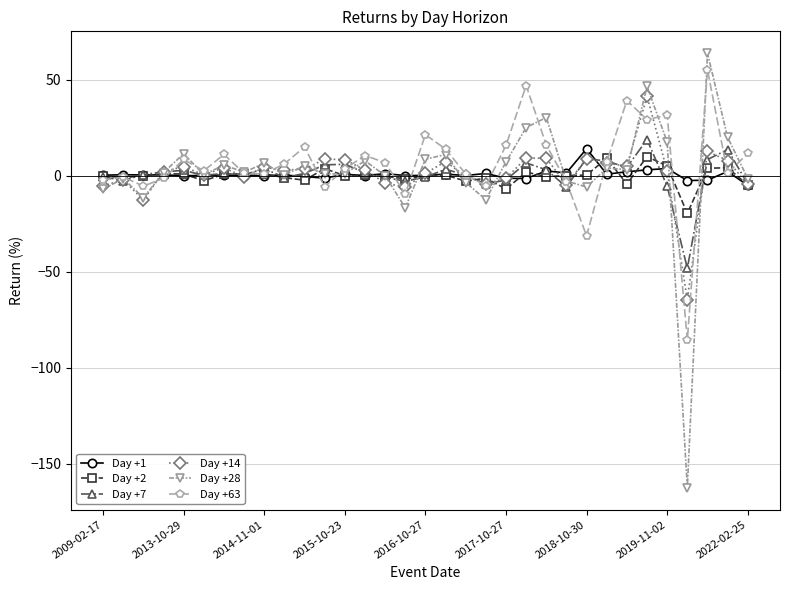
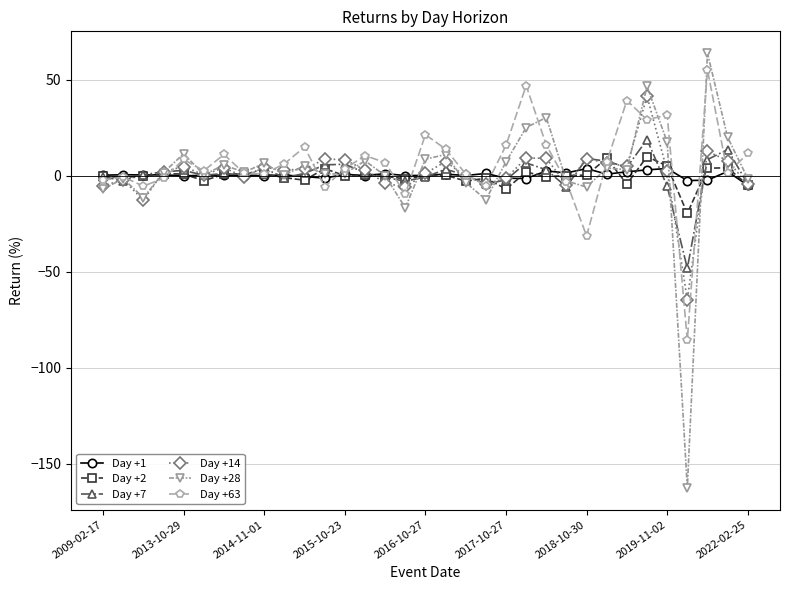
  {
    "Day +1": {
-     "2018-10-30": 14
+     "2018-10-30": 4
    }
  }
